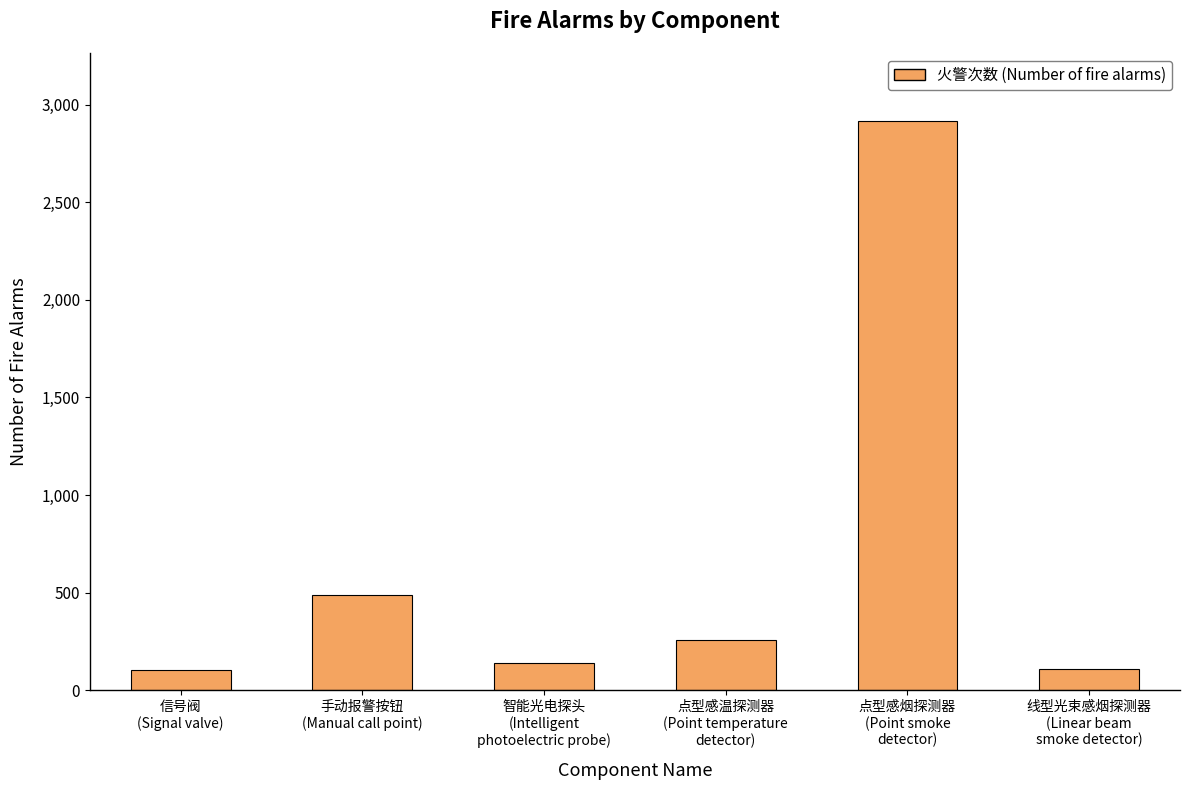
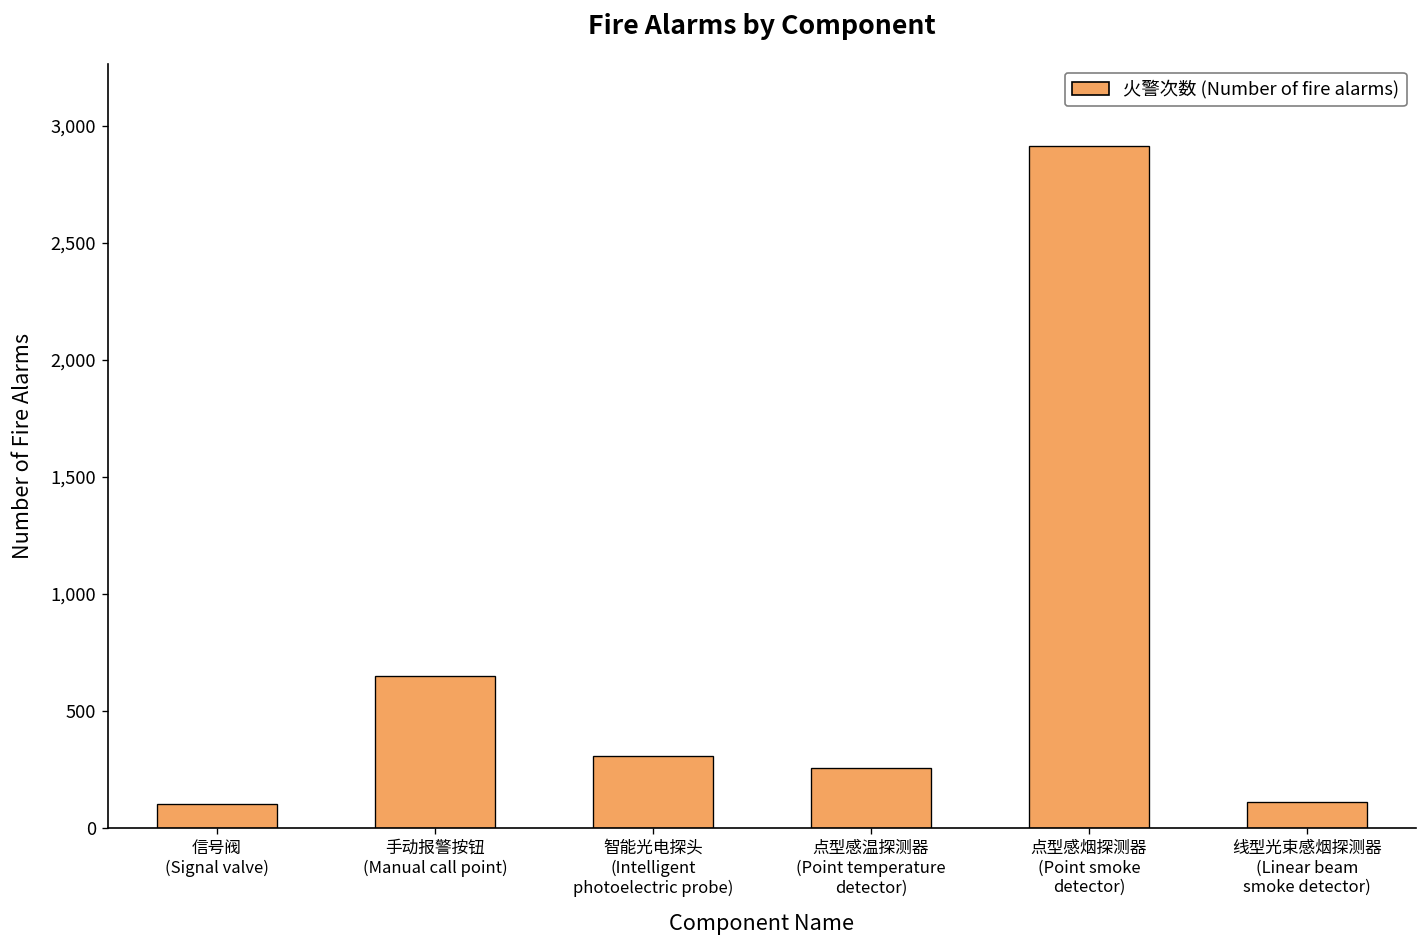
  {
    "信号阀 (Signal valve)": "100",
-   "手动报警按钮 (Manual call point)": "490",
-   "智能光电探头 (Intelligent photoelectric probe)": "140",
+   "手动报警按钮 (Manual call point)": "650",
+   "智能光电探头 (Intelligent photoelectric probe)": "310",
    "点型感温探测器 (Point temperature detector)": "260",
    "点型感烟探测器 (Point smoke detector)": "2,920",
    "线型光束感烟探测器 (Linear beam smoke detector)": "110"
  }
